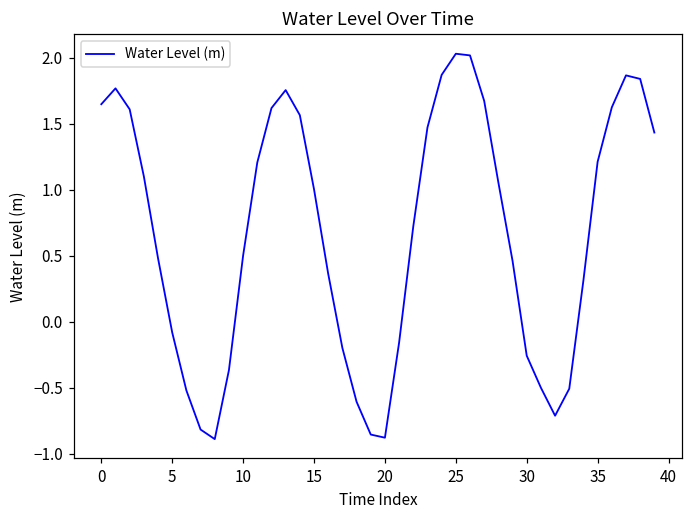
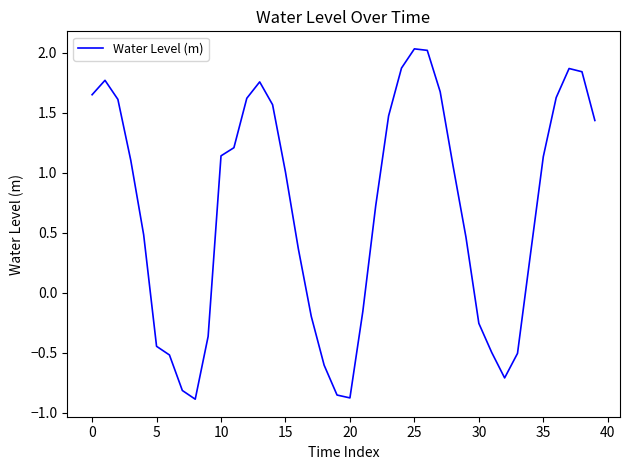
  {
    "0": 1.65,
-   "5": -0.08,
-   "10": 0.50,
+   "5": -0.45,
+   "10": 1.14,
    "15": 1.01,
    "20": -0.88,
    "25": 2.03,
    "30": -0.26,
-   "35": 1.21
+   "35": 1.13
  }
